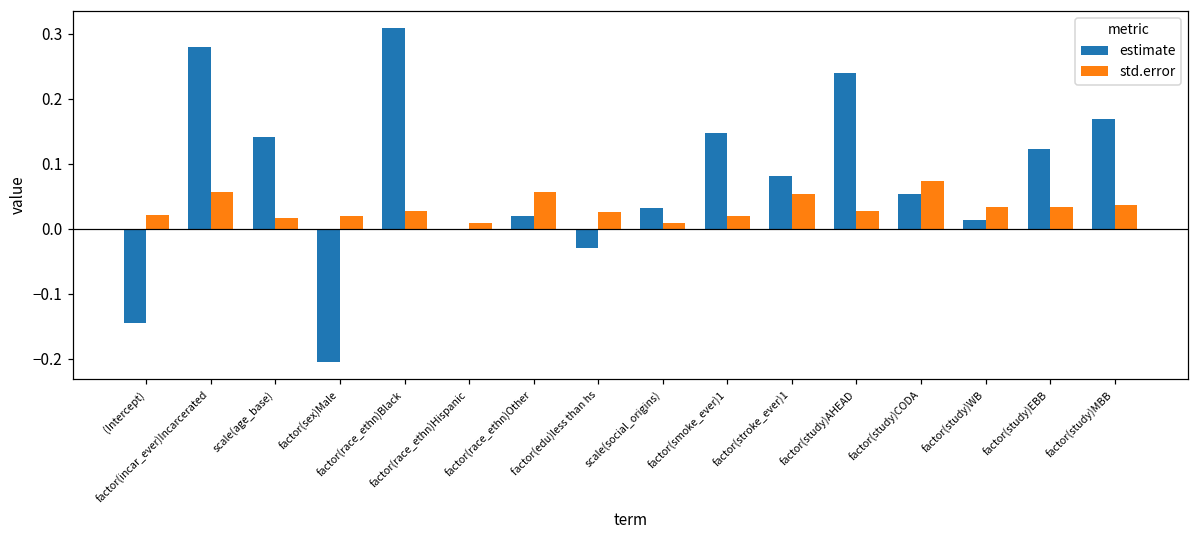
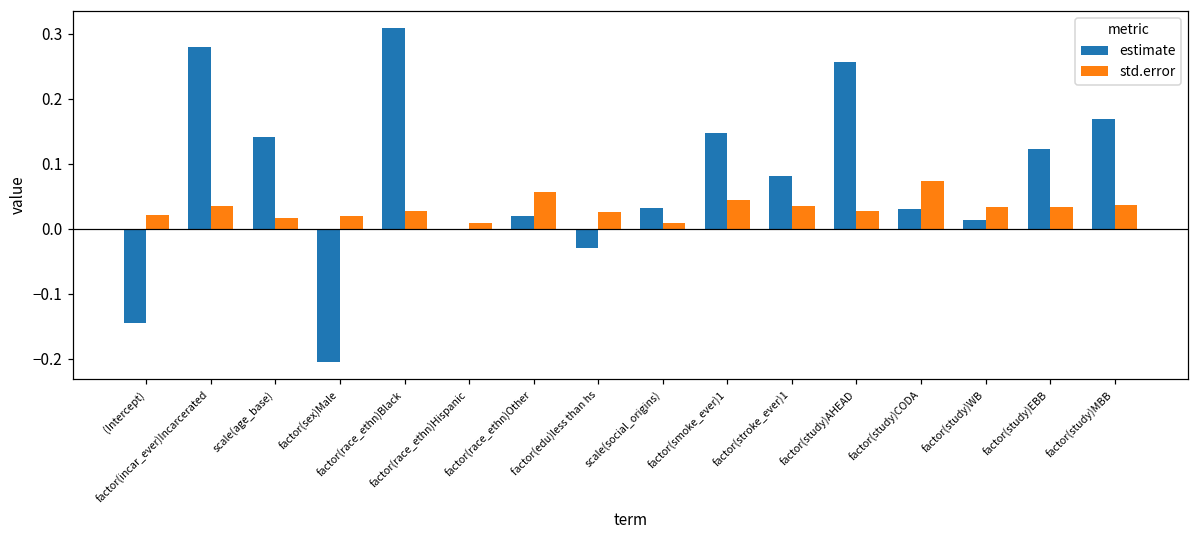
  {
    "estimate": {
      "(Intercept)": -0.15,
      "factor(incar_ever)Incarcerated": 0.28,
      "scale(age_base)": 0.14,
      "factor(sex)Male": -0.21,
      "factor(race_ethn)Black": 0.31,
      "factor(race_ethn)Other": 0.02,
      "factor(edu)less than hs": -0.03,
      "scale(social_origins)": 0.03,
      "factor(smoke_ever)1": 0.15,
      "factor(stroke_ever)1": 0.08,
-     "factor(study)AHEAD": 0.24,
-     "factor(study)CODA": 0.05,
+     "factor(study)AHEAD": 0.26,
+     "factor(study)CODA": 0.03,
      "factor(study)WB": 0.01,
      "factor(study)EBB": 0.12,
      "factor(study)MBB": 0.17
    },
    "std.error": {
      "(Intercept)": 0.02,
-     "factor(incar_ever)Incarcerated": 0.06,
+     "factor(incar_ever)Incarcerated": 0.04,
      "scale(age_base)": 0.02,
      "factor(sex)Male": 0.02,
      "factor(race_ethn)Black": 0.03,
      "factor(race_ethn)Hispanic": 0.01,
      "factor(race_ethn)Other": 0.06,
      "factor(edu)less than hs": 0.03,
      "scale(social_origins)": 0.01,
-     "factor(smoke_ever)1": 0.02,
-     "factor(stroke_ever)1": 0.05,
+     "factor(smoke_ever)1": 0.04,
+     "factor(stroke_ever)1": 0.03,
      "factor(study)AHEAD": 0.03,
      "factor(study)CODA": 0.07,
      "factor(study)WB": 0.03,
      "factor(study)EBB": 0.03,
      "factor(study)MBB": 0.04
    }
  }
